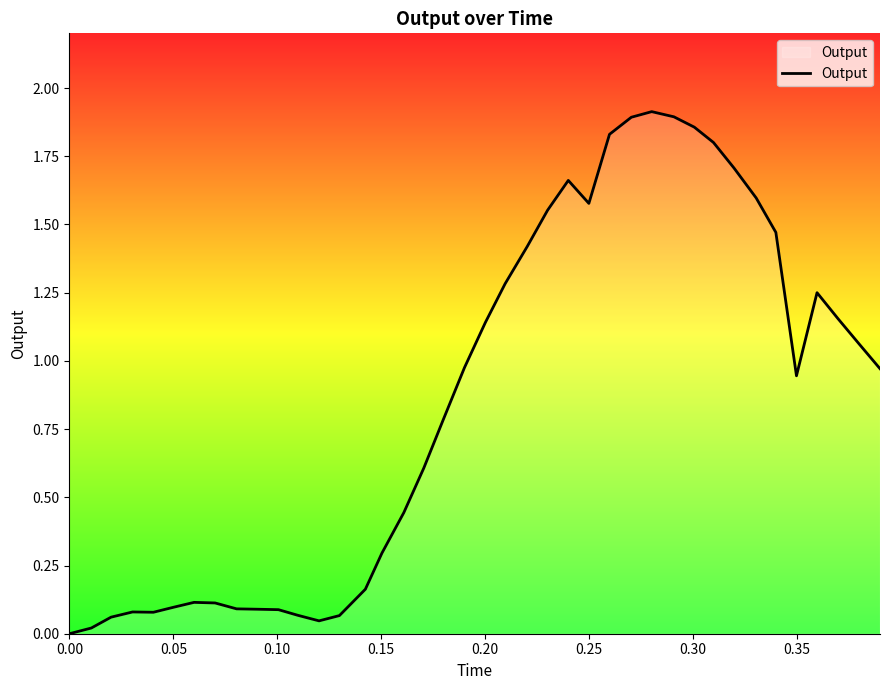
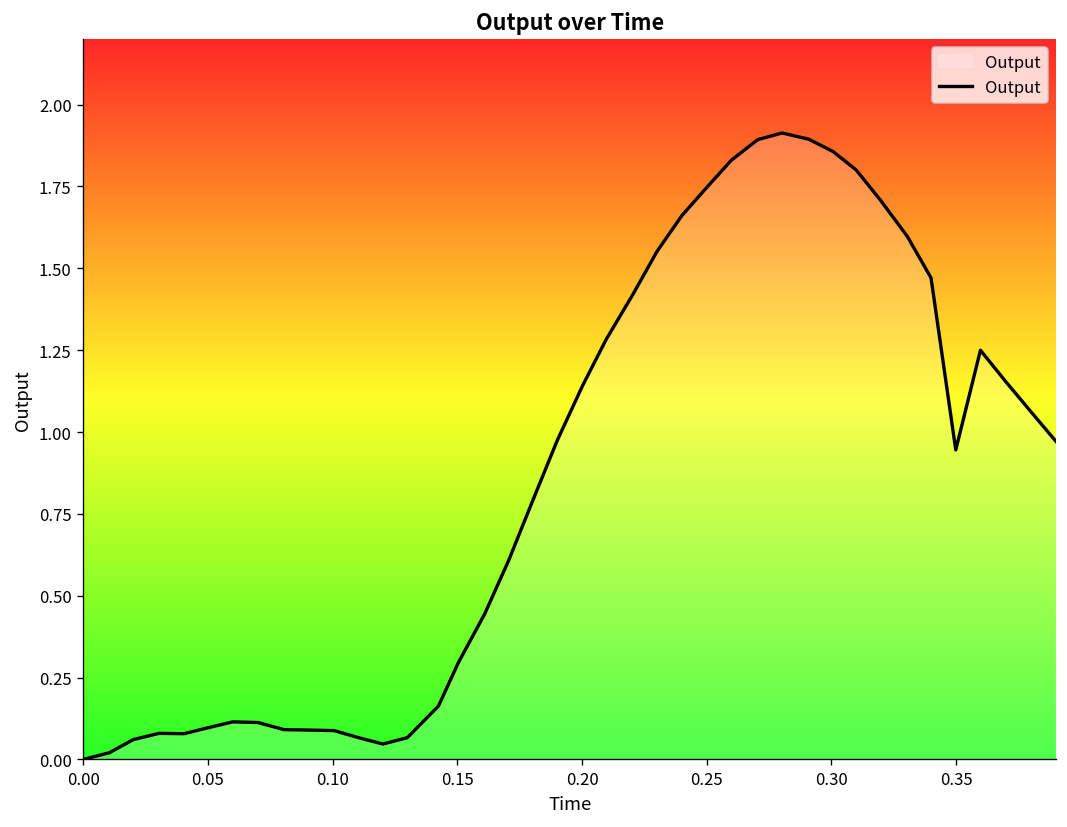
  {
    "0.00": 0.00,
    "0.05": 0.10,
-   "0.25": 1.58,
+   "0.25": 1.75,
    "0.35": 0.95
  }
